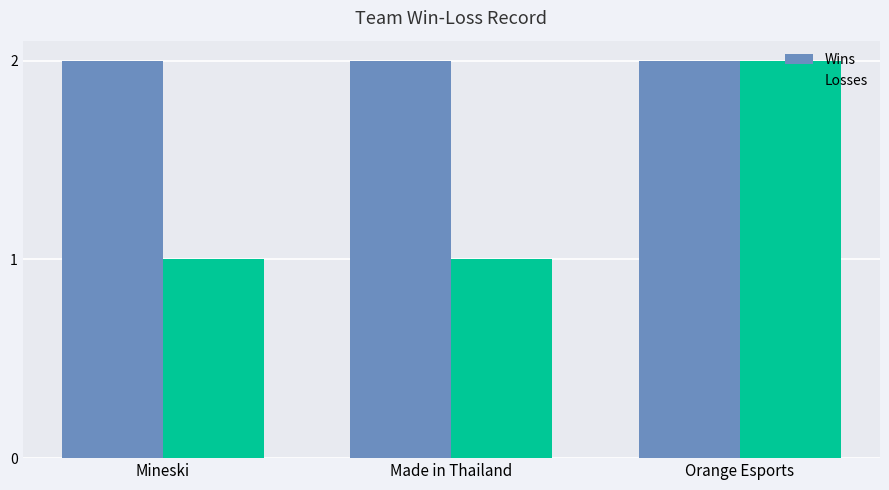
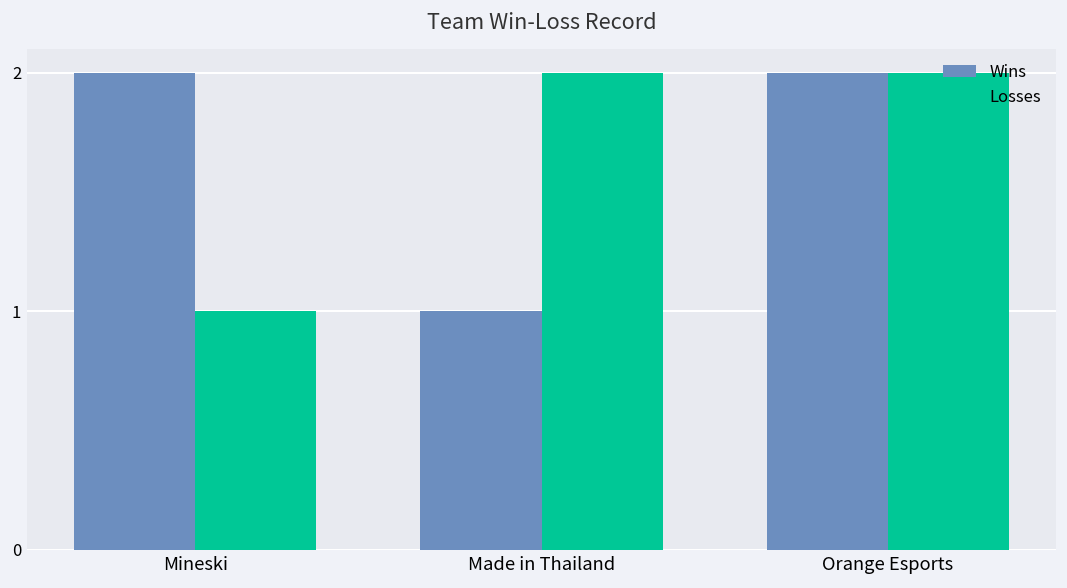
  {
    "Wins": {
      "Mineski": 2,
-     "Made in Thailand": 2,
+     "Made in Thailand": 1,
      "Orange Esports": 2
    },
    "Losses": {
      "Mineski": 1,
-     "Made in Thailand": 1,
+     "Made in Thailand": 2,
      "Orange Esports": 2
    }
  }
